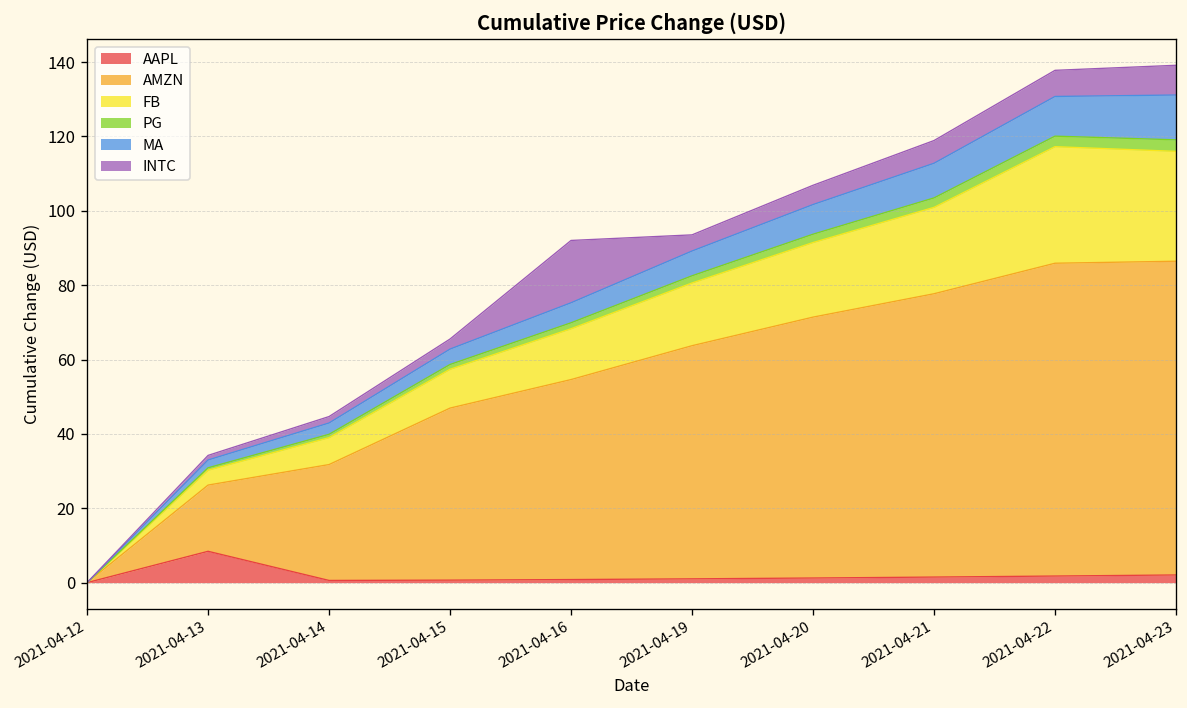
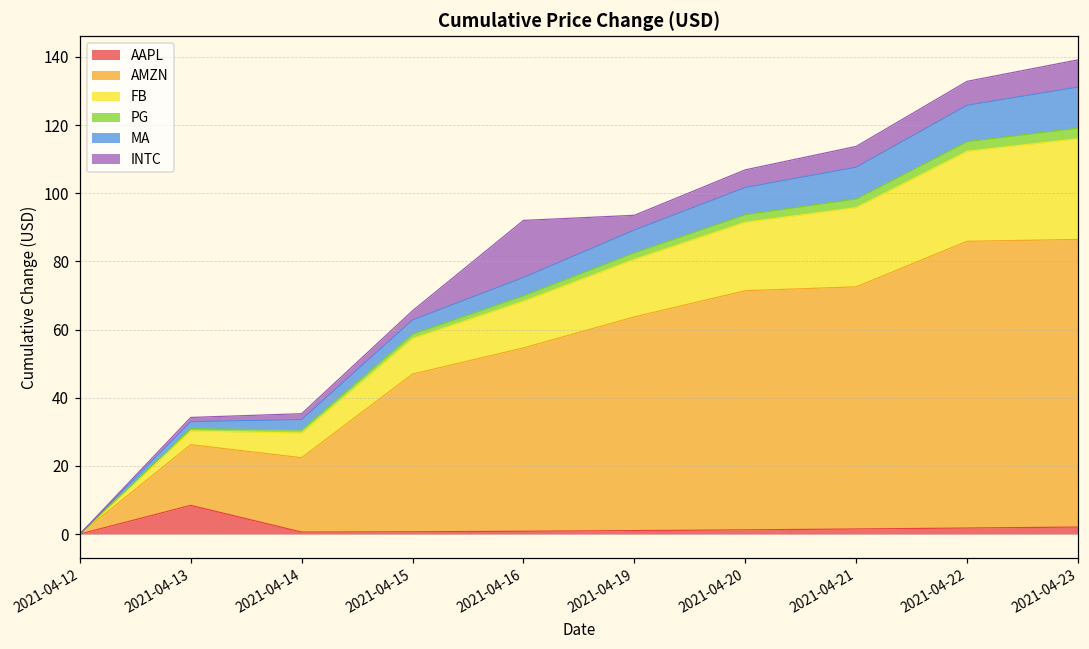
  {
    "AAPL": {
      "2021-04-13": 8,
      "2021-04-14": 1,
      "2021-04-15": 1,
      "2021-04-16": 1,
      "2021-04-19": 1,
      "2021-04-20": 1,
      "2021-04-21": 1,
      "2021-04-22": 2,
      "2021-04-23": 2
    },
    "AMZN": {
      "2021-04-13": 18,
-     "2021-04-14": 31,
+     "2021-04-14": 22,
      "2021-04-15": 46,
      "2021-04-16": 54,
      "2021-04-19": 63,
      "2021-04-20": 70,
-     "2021-04-21": 76,
+     "2021-04-21": 71,
      "2021-04-22": 84,
      "2021-04-23": 84
    },
    "FB": {
      "2021-04-14": 7,
      "2021-04-15": 10,
      "2021-04-16": 14,
      "2021-04-19": 17,
      "2021-04-20": 20,
      "2021-04-21": 23,
-     "2021-04-22": 31,
+     "2021-04-22": 26,
      "2021-04-23": 30
    },
    "PG": {
      "2021-04-14": 1,
      "2021-04-15": 1,
      "2021-04-16": 2,
      "2021-04-19": 2,
      "2021-04-20": 2,
      "2021-04-21": 3,
      "2021-04-22": 3,
      "2021-04-23": 3
    },
    "MA": {
      "2021-04-13": 2,
      "2021-04-14": 3,
      "2021-04-15": 4,
      "2021-04-16": 5,
      "2021-04-19": 7,
      "2021-04-20": 8,
      "2021-04-21": 9,
      "2021-04-22": 11,
      "2021-04-23": 12
    },
    "INTC": {
      "2021-04-13": 1,
      "2021-04-14": 2,
      "2021-04-15": 3,
      "2021-04-16": 17,
      "2021-04-19": 4,
      "2021-04-20": 5,
      "2021-04-21": 6,
      "2021-04-22": 7,
      "2021-04-23": 8
    }
  }
